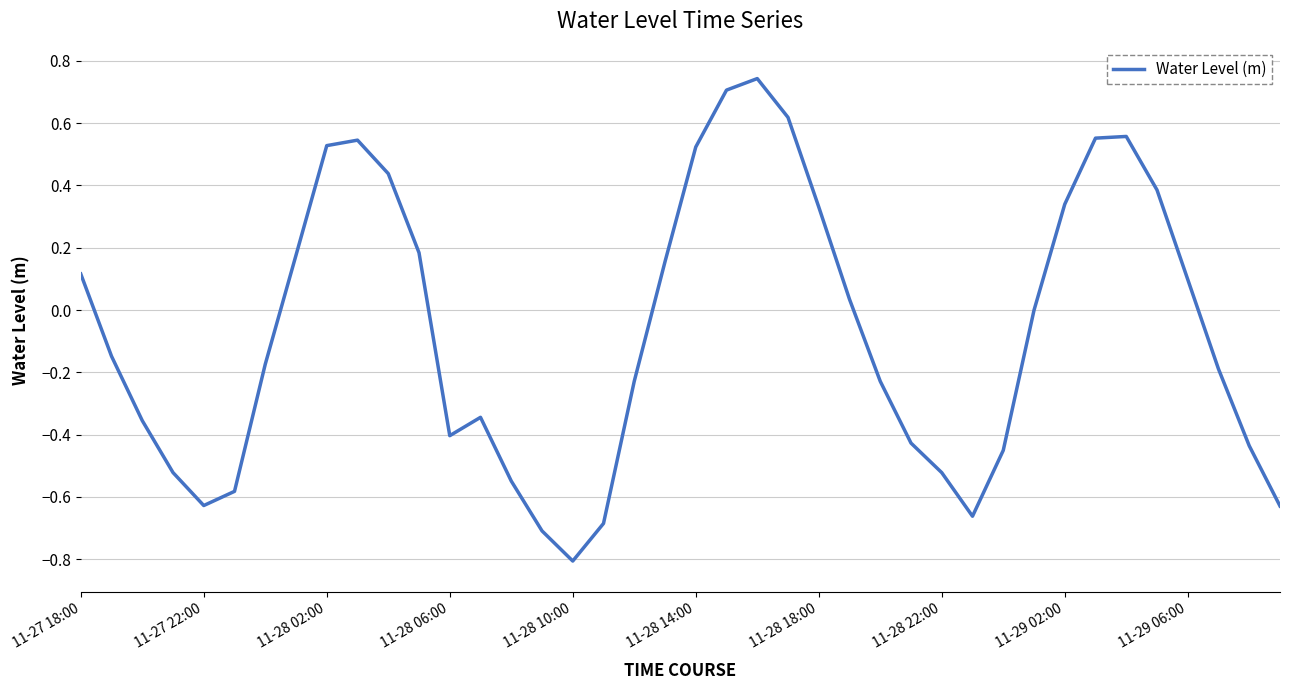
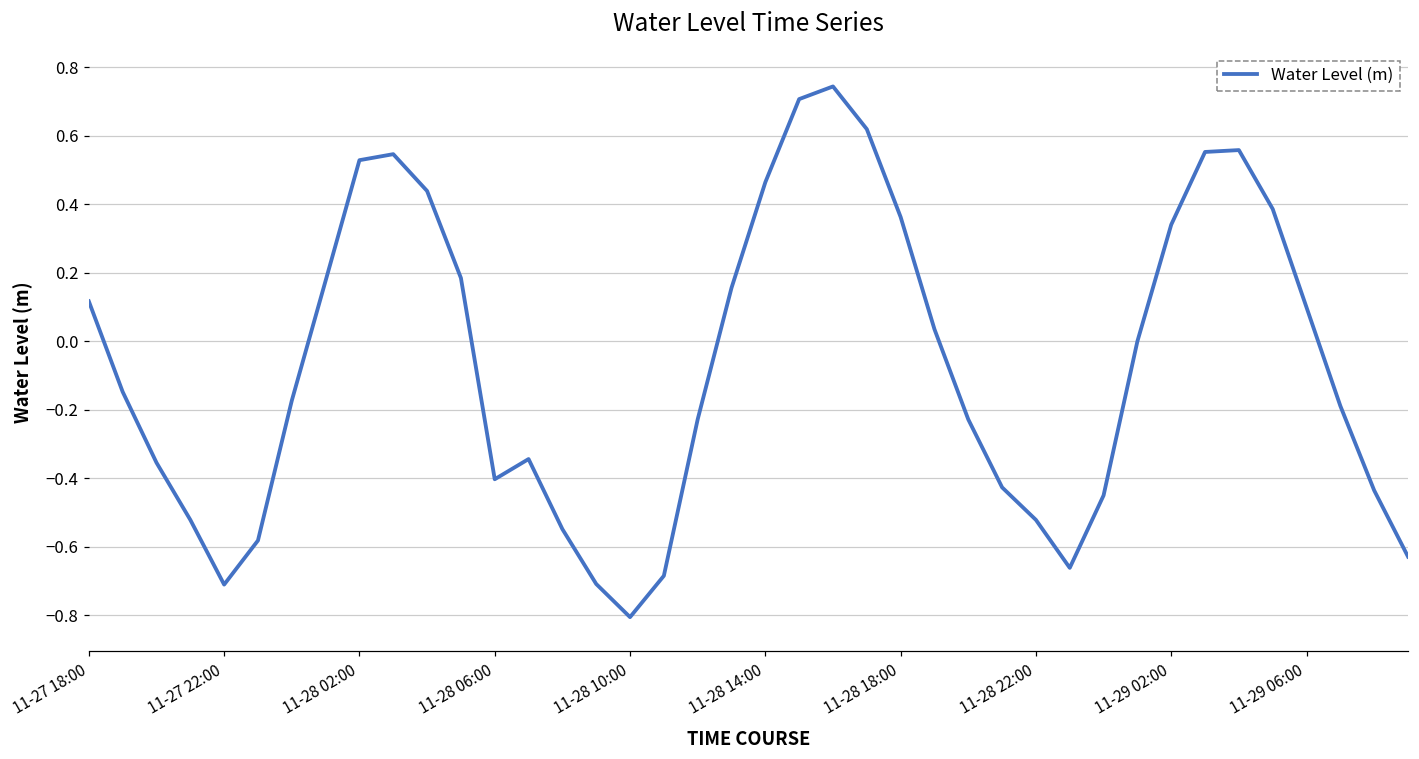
  {
    "11-27 18:00": 0.12,
-   "11-27 22:00": -0.63,
+   "11-27 22:00": -0.71,
    "11-28 02:00": 0.53,
    "11-28 06:00": -0.40,
    "11-28 10:00": -0.81,
-   "11-28 14:00": 0.52,
-   "11-28 18:00": 0.33,
+   "11-28 14:00": 0.46,
+   "11-28 18:00": 0.36,
    "11-28 22:00": -0.52,
    "11-29 02:00": 0.34,
    "11-29 06:00": 0.10
  }
